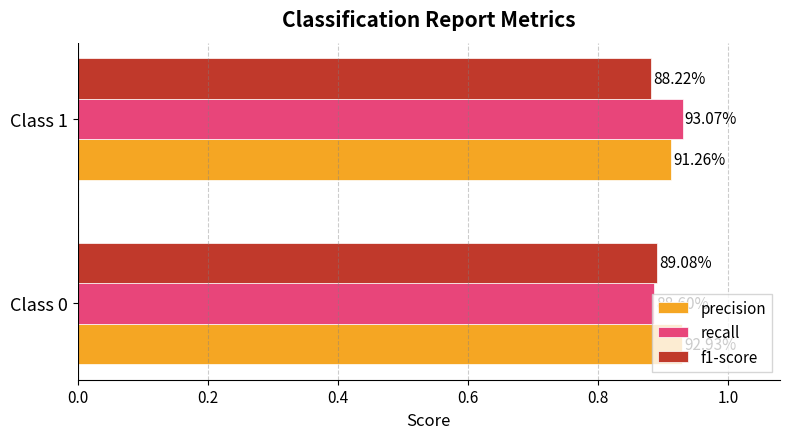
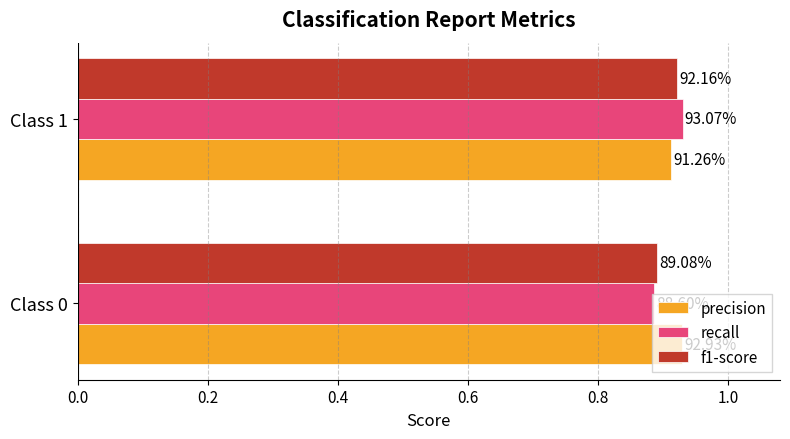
  {
    "precision": {
      "Class 1": "91.26%"
    },
    "recall": {
      "Class 1": "93.07%"
    },
    "f1-score": {
-     "Class 1": "88.22%",
+     "Class 1": "92.16%",
      "Class 0": "89.08%"
    }
  }
